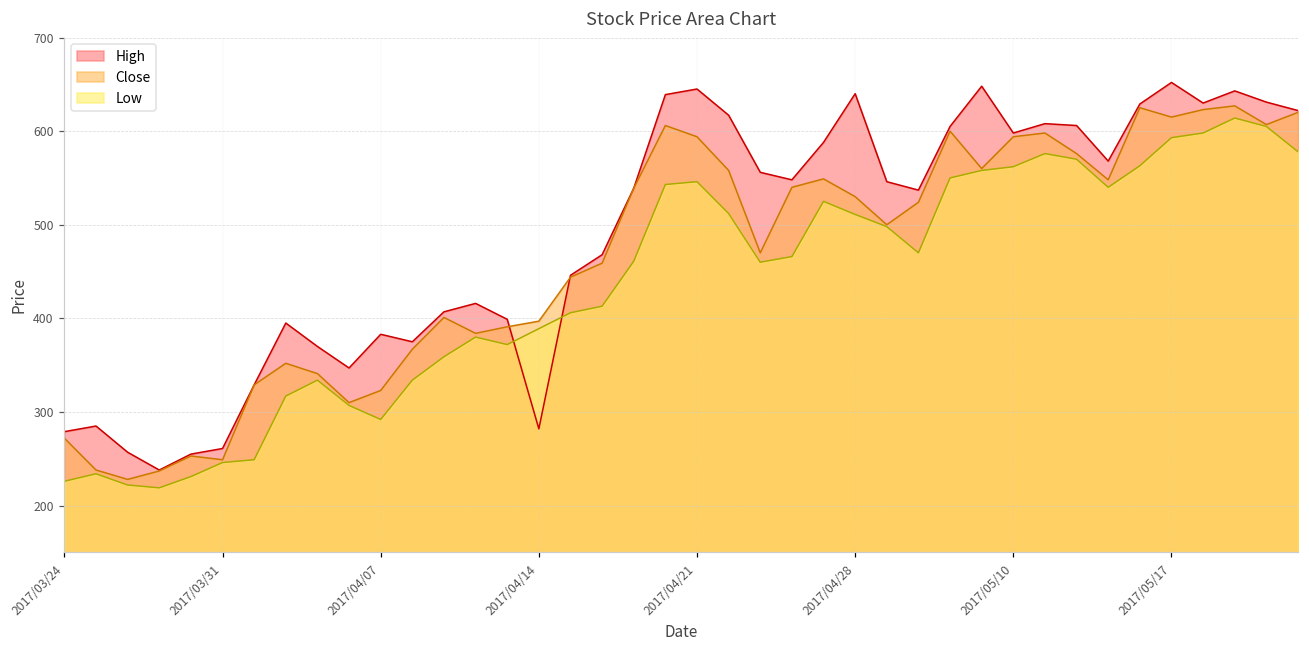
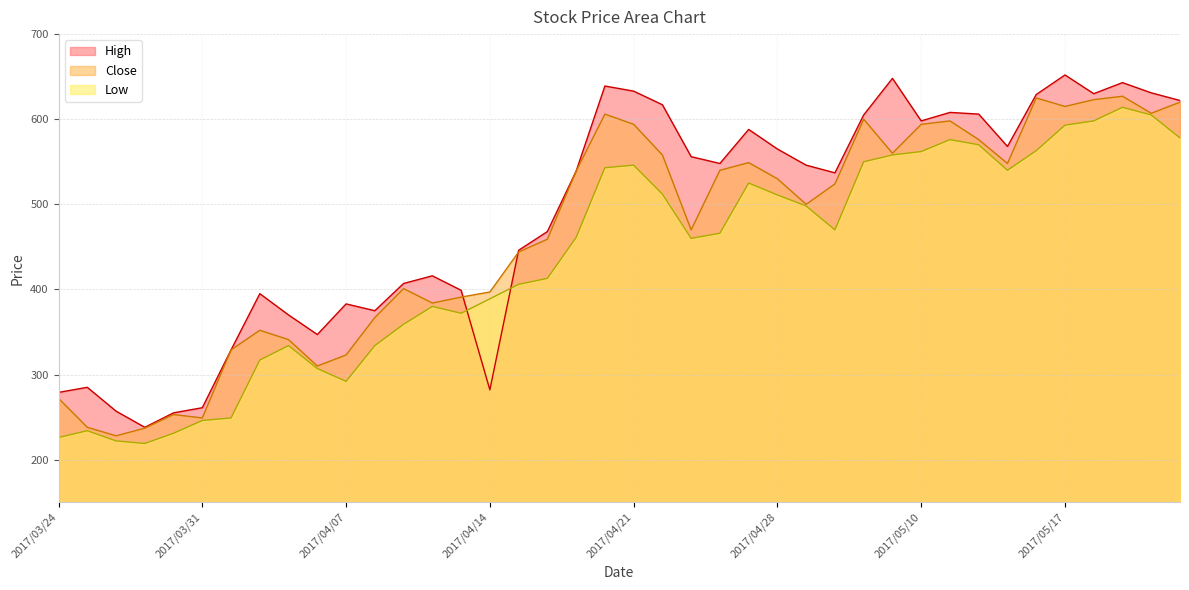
  {
    "High": {
      "2017/03/24": 280,
      "2017/03/31": 260,
      "2017/04/07": 380,
      "2017/04/14": 280,
-     "2017/04/21": 650,
-     "2017/04/28": 640,
+     "2017/04/21": 630,
+     "2017/04/28": 570,
      "2017/05/10": 600,
      "2017/05/17": 650
    }
  }
